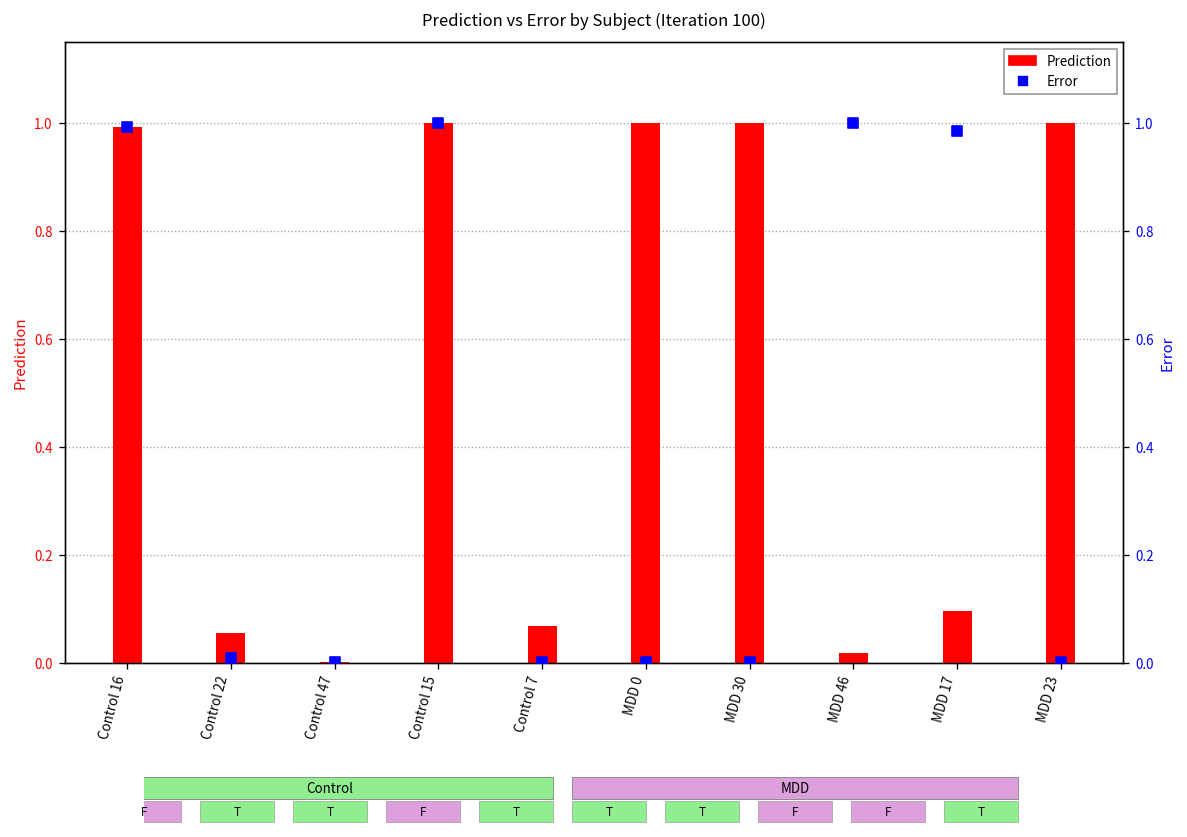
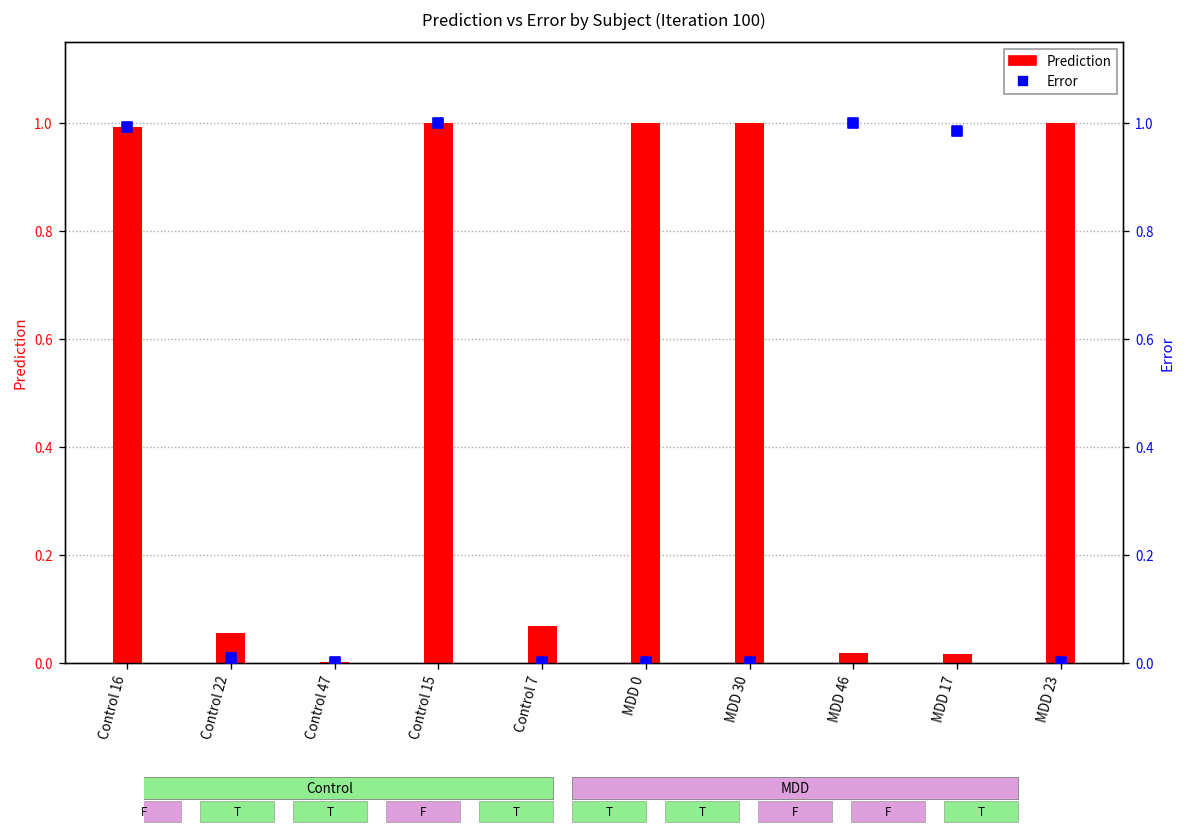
  {
    "Prediction": {
      "Control 16": 0.99,
      "Control 22": 0.06,
      "Control 15": 1.00,
      "Control 7": 0.07,
      "MDD 0": 1.00,
      "MDD 30": 1.00,
      "MDD 46": 0.02,
-     "MDD 17": 0.10,
+     "MDD 17": 0.02,
      "MDD 23": 1.00
    }
  }
